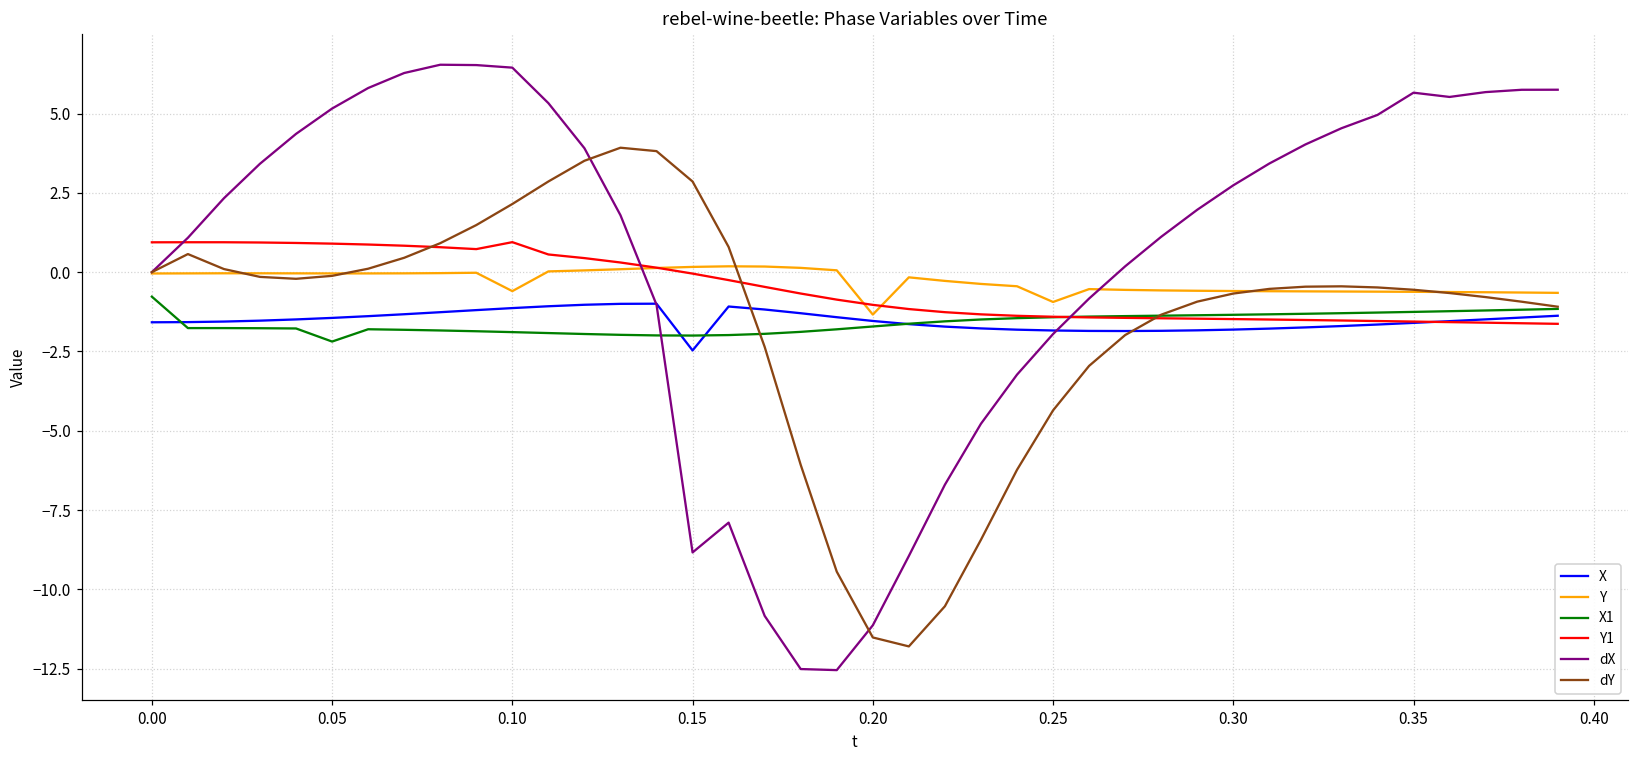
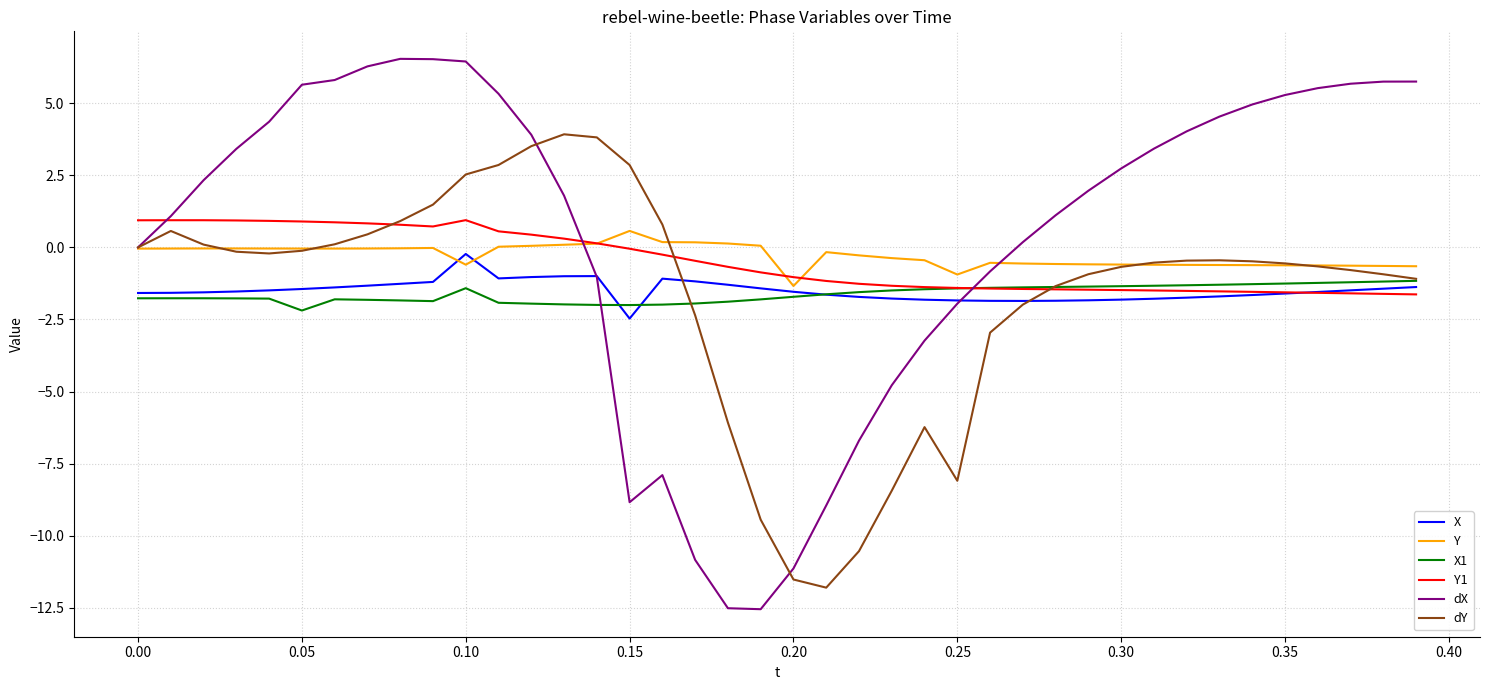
  {
    "X": {
      "0.00": -1.6,
      "0.05": -1.4,
-     "0.10": -1.1,
+     "0.10": -0.2,
      "0.15": -2.5,
      "0.20": -1.5,
      "0.25": -1.8,
      "0.30": -1.8
    },
    "Y": {
      "0.10": -0.6,
-     "0.15": 0.2,
+     "0.15": 0.6,
      "0.20": -1.3,
      "0.25": -0.9
    },
    "X1": {
-     "0.00": -0.8,
+     "0.00": -1.8,
      "0.05": -2.2,
-     "0.10": -1.9,
+     "0.10": -1.4,
      "0.15": -2.0,
      "0.20": -1.7,
      "0.30": -1.3,
      "0.35": -1.3
    },
    "Y1": {
      "0.00": 0.9,
      "0.05": 0.9,
      "0.10": 0.9,
      "0.15": 0.0,
      "0.20": -1.0,
      "0.30": -1.5
    },
    "dX": {
-     "0.05": 5.2,
+     "0.05": 5.6,
      "0.10": 6.4,
      "0.15": -8.8,
      "0.20": -11.1,
      "0.25": -2.0,
      "0.30": 2.7,
-     "0.35": 5.7
+     "0.35": 5.3
    },
    "dY": {
-     "0.10": 2.1,
+     "0.10": 2.5,
      "0.15": 2.9,
      "0.20": -11.5,
-     "0.25": -4.4
+     "0.25": -8.1
    }
  }
